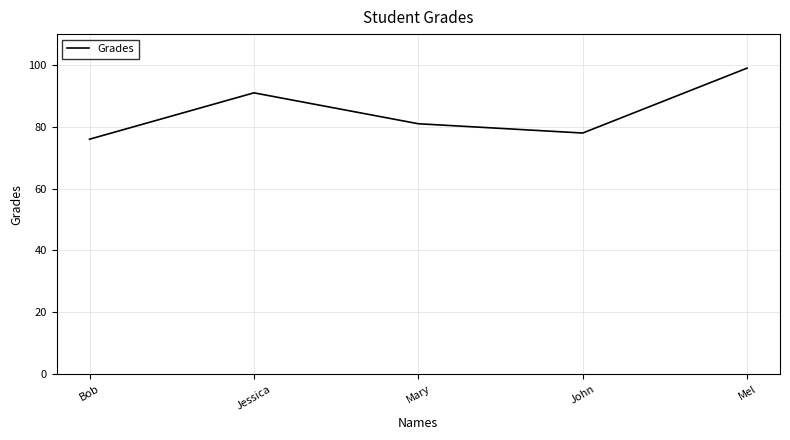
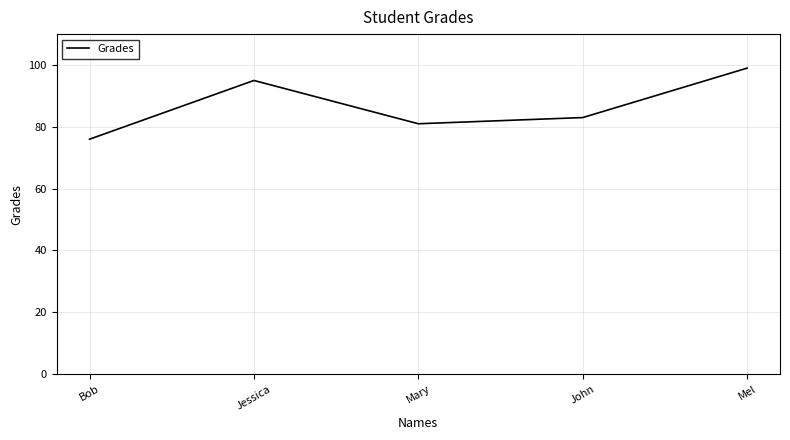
  {
    "Bob": 76,
-   "Jessica": 91,
+   "Jessica": 95,
    "Mary": 81,
-   "John": 78,
+   "John": 83,
    "Mel": 99
  }
